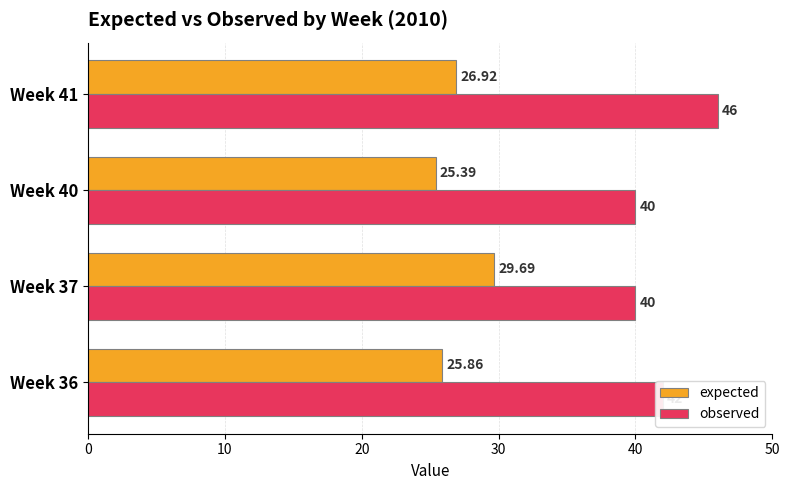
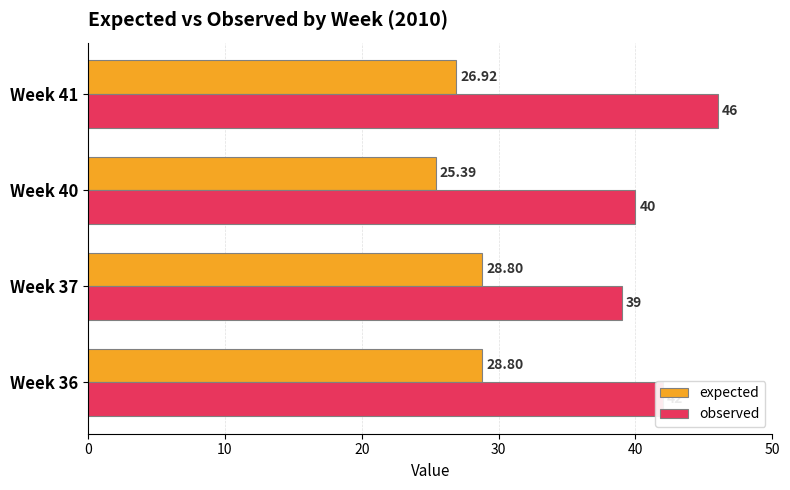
  {
    "expected": {
      "Week 41": 26.92,
      "Week 40": 25.39,
-     "Week 37": 29.69,
-     "Week 36": 25.86
+     "Week 37": 28.80,
+     "Week 36": 28.80
    },
    "observed": {
      "Week 41": 46,
      "Week 40": 40,
-     "Week 37": 40
+     "Week 37": 39
    }
  }
